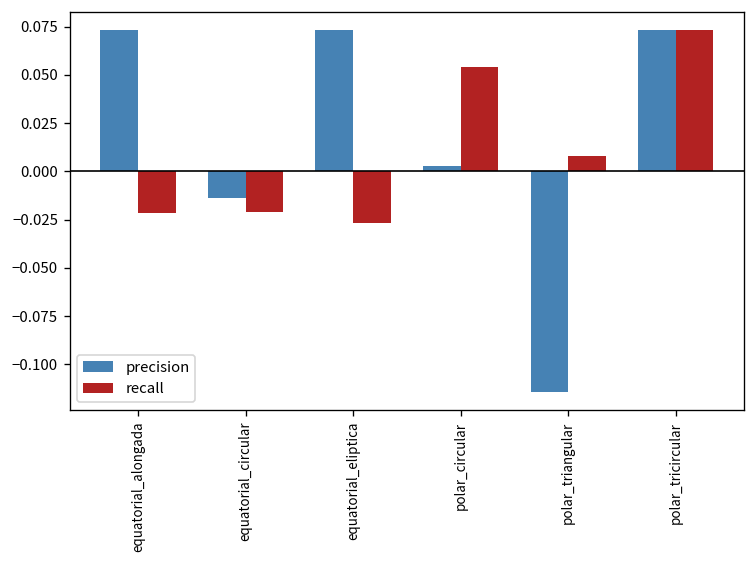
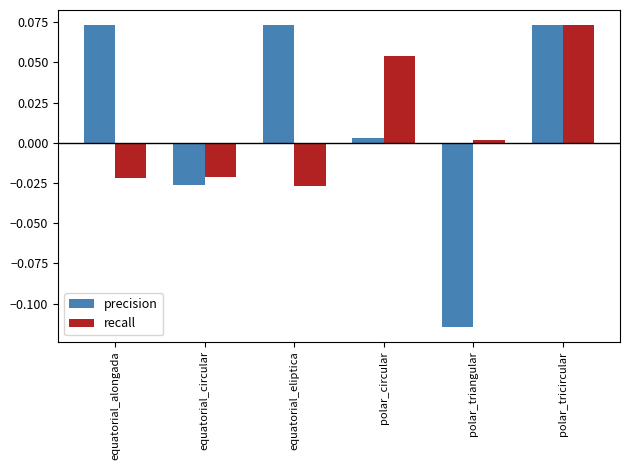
  {
    "precision": {
      "equatorial_alongada": 0.073,
-     "equatorial_circular": -0.014,
+     "equatorial_circular": -0.026,
      "equatorial_eliptica": 0.073,
      "polar_circular": 0.003,
      "polar_triangular": -0.114,
      "polar_tricircular": 0.073
    },
    "recall": {
      "equatorial_alongada": -0.022,
      "equatorial_circular": -0.021,
      "equatorial_eliptica": -0.027,
      "polar_circular": 0.054,
-     "polar_triangular": 0.008,
+     "polar_triangular": 0.002,
      "polar_tricircular": 0.073
    }
  }
